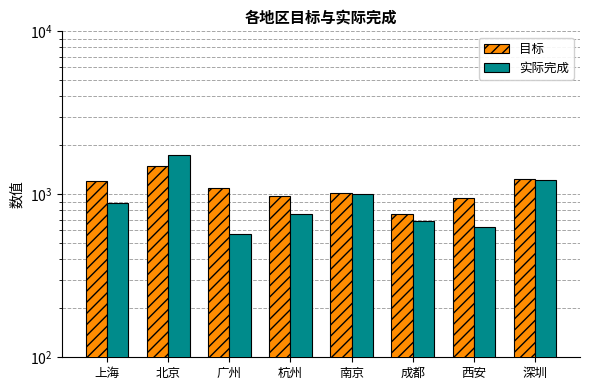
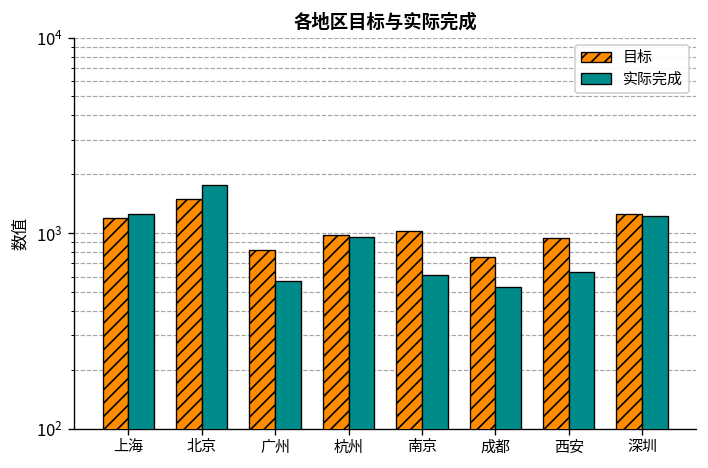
  {
    "目标": {
      "上海": 1200,
      "北京": 1500,
-     "广州": 1100,
+     "广州": 800,
      "杭州": 1000,
      "南京": 1000,
      "成都": 800,
      "西安": 900,
      "深圳": 1200
    },
    "实际完成": {
-     "上海": 900,
+     "上海": 1300,
      "北京": 1800,
      "广州": 570,
-     "杭州": 800,
-     "南京": 1000,
-     "成都": 680,
+     "杭州": 1000,
+     "南京": 610,
+     "成都": 530,
      "西安": 630,
      "深圳": 1200
    }
  }
